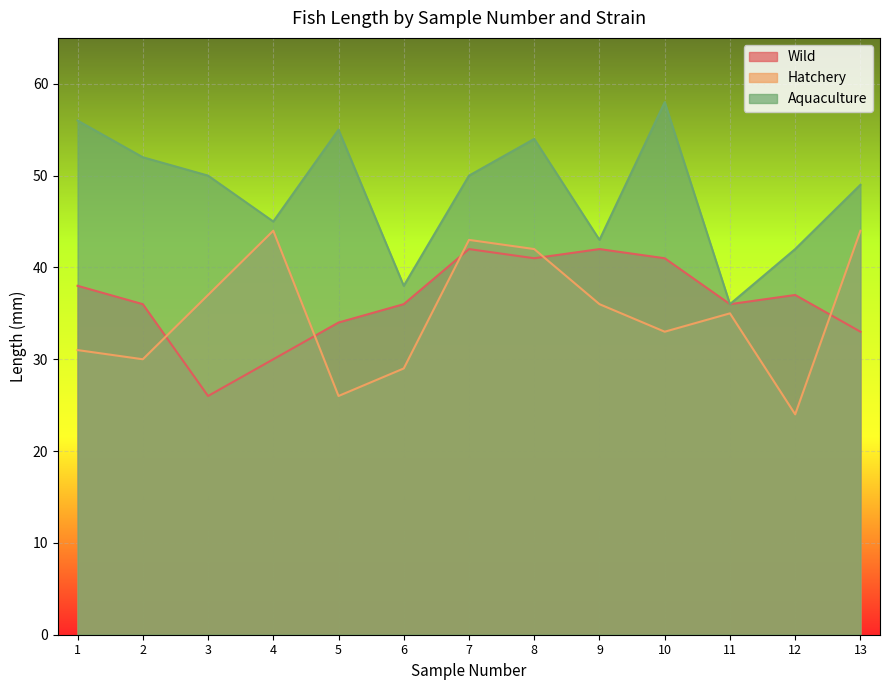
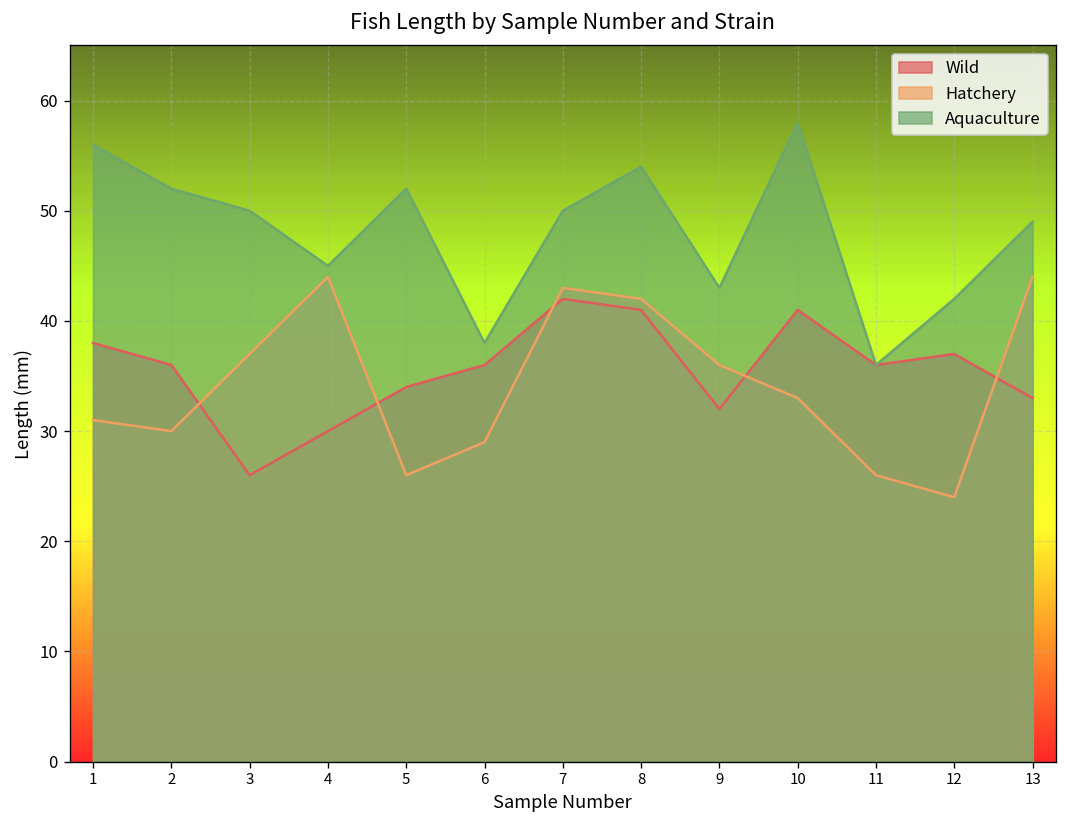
  {
    "Wild": {
      "1": 38,
      "2": 36,
      "3": 26,
      "4": 30,
      "5": 34,
      "6": 36,
      "7": 42,
      "8": 41,
-     "9": 42,
+     "9": 32,
      "10": 41,
      "12": 37,
      "13": 33
    },
    "Hatchery": {
      "1": 31,
      "2": 30,
      "3": 37,
      "4": 44,
      "5": 26,
      "6": 29,
      "7": 43,
      "8": 42,
      "9": 36,
      "10": 33,
-     "11": 35,
+     "11": 26,
      "12": 24,
      "13": 44
    },
    "Aquaculture": {
      "1": 56,
      "2": 52,
      "3": 50,
      "4": 45,
-     "5": 55,
+     "5": 52,
      "6": 38,
      "7": 50,
      "8": 54,
      "9": 43,
      "10": 58,
      "12": 42,
      "13": 49
    }
  }
